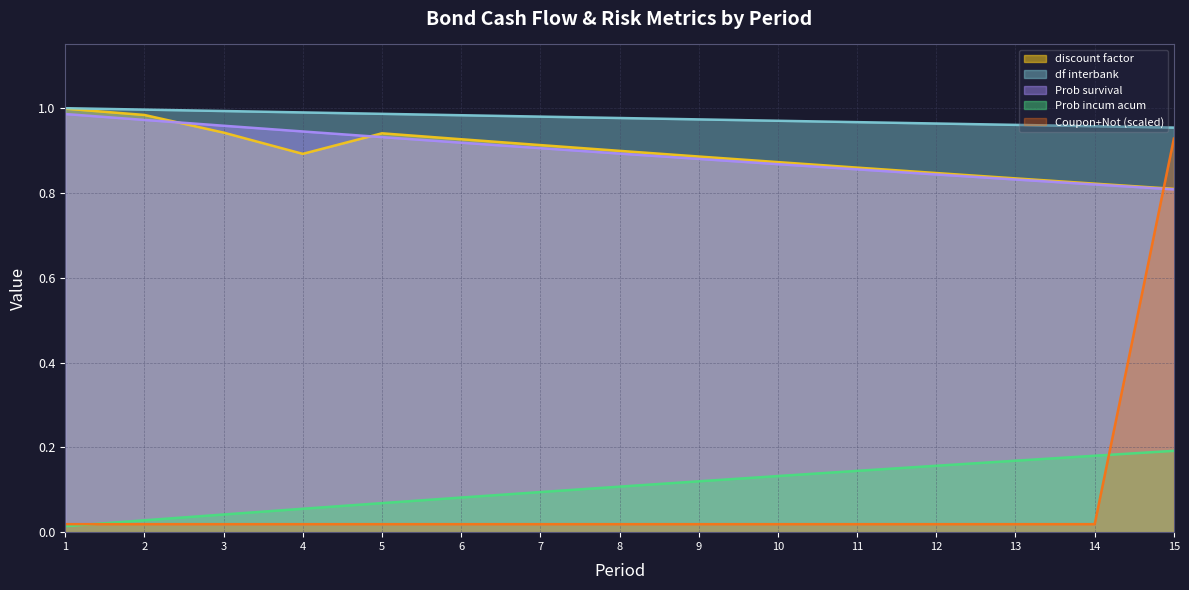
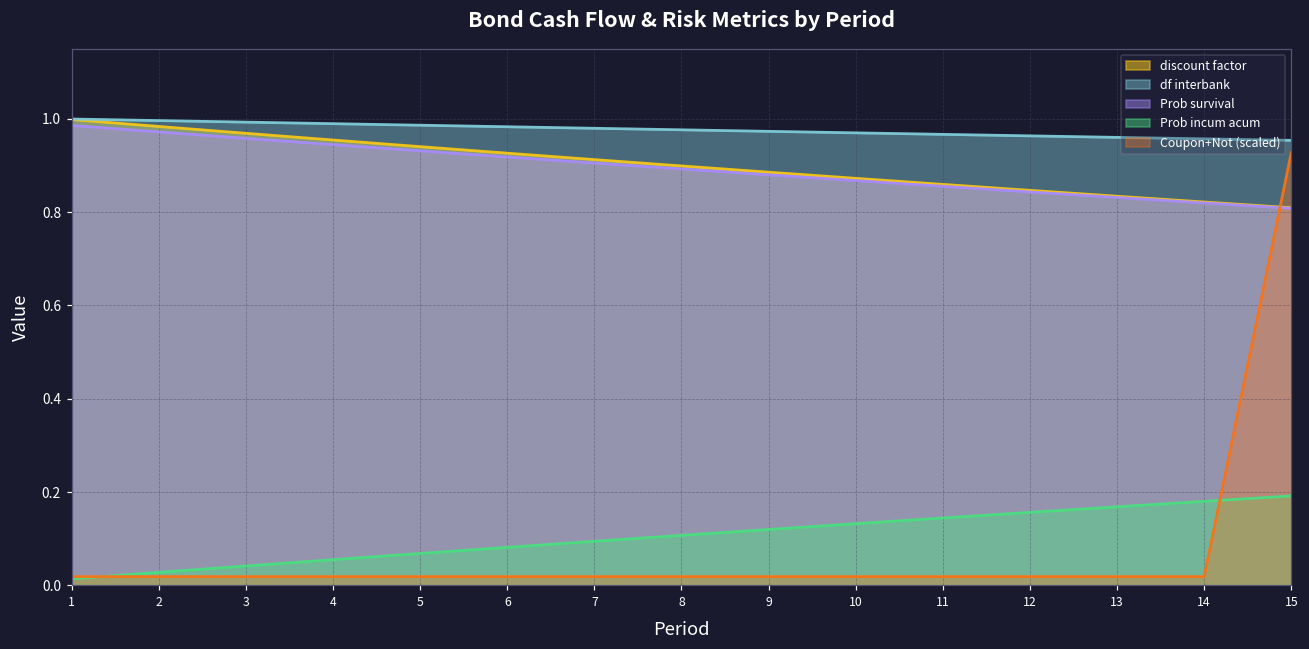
  {
    "discount factor": {
      "2": 0.98,
-     "3": 0.94,
-     "4": 0.89,
+     "3": 0.97,
+     "4": 0.95,
      "5": 0.94,
      "6": 0.93,
      "7": 0.91,
      "8": 0.90
    },
    "Prob incum acum": {
      "2": 0.03,
      "3": 0.04,
      "4": 0.06,
      "5": 0.07,
      "6": 0.08,
      "7": 0.09,
      "8": 0.11,
      "9": 0.12,
      "10": 0.13,
      "11": 0.14,
      "12": 0.16,
      "13": 0.17,
      "14": 0.18,
      "15": 0.19
    },
    "Coupon+Not (scaled)": {
      "2": 0.02,
      "3": 0.02,
      "4": 0.02,
      "5": 0.02,
      "6": 0.02,
      "7": 0.02,
      "8": 0.02,
      "9": 0.02,
      "10": 0.02,
      "11": 0.02,
      "12": 0.02,
      "13": 0.02,
      "14": 0.02,
      "15": 0.93
    }
  }
